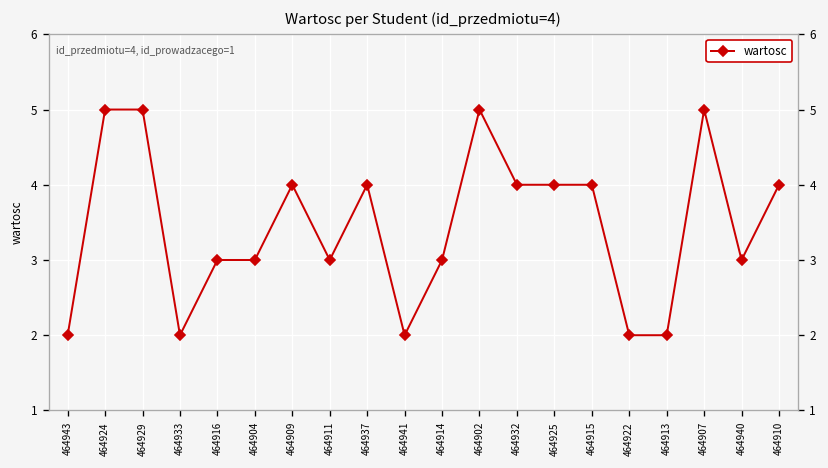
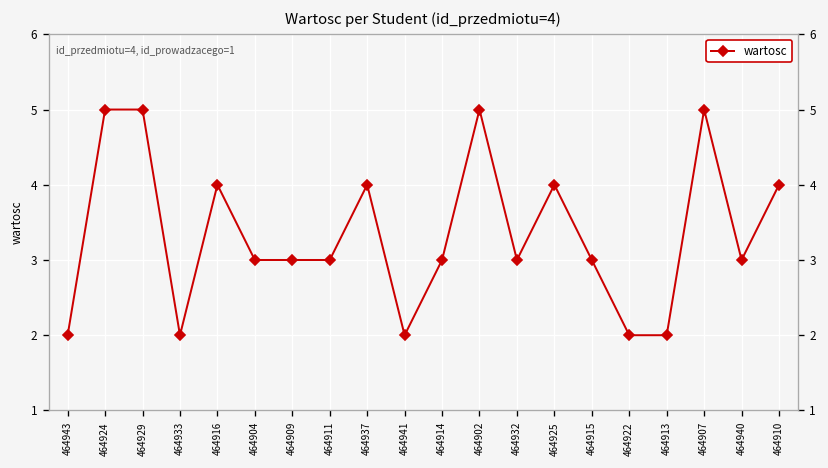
  {
    "464943": 2,
    "464924": 5,
    "464929": 5,
    "464933": 2,
-   "464916": 3,
+   "464916": 4,
    "464904": 3,
-   "464909": 4,
+   "464909": 3,
    "464911": 3,
    "464937": 4,
    "464941": 2,
    "464914": 3,
    "464902": 5,
-   "464932": 4,
+   "464932": 3,
    "464925": 4,
-   "464915": 4,
+   "464915": 3,
    "464922": 2,
    "464913": 2,
    "464907": 5,
    "464940": 3,
    "464910": 4
  }
